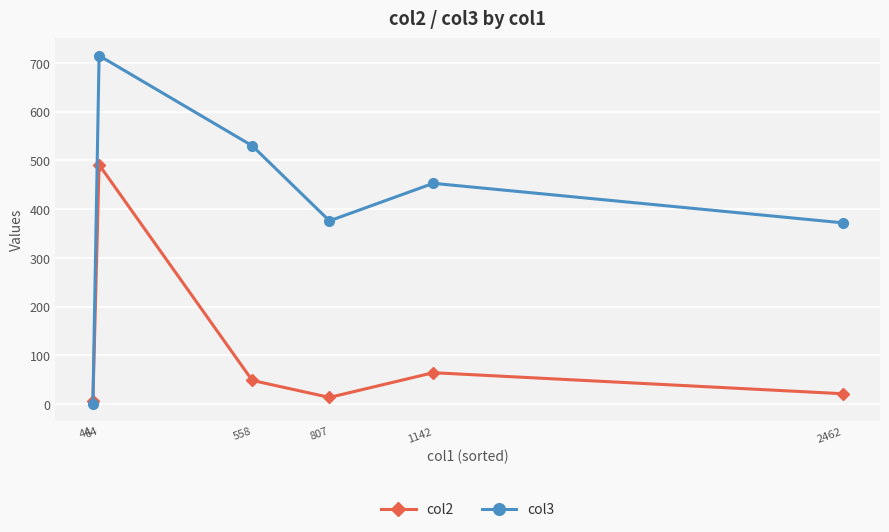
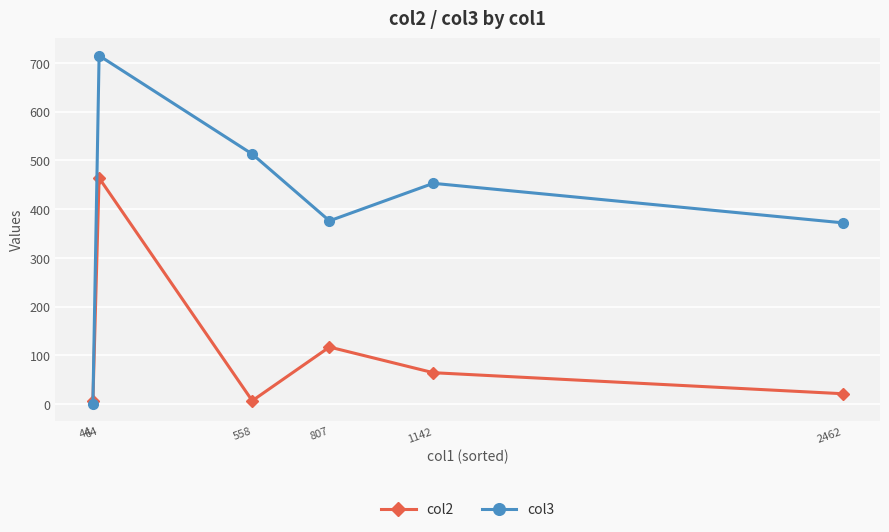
  {
    "col2": {
-     "64": 490,
-     "558": 50,
-     "807": 10,
+     "64": 460,
+     "558": 10,
+     "807": 120,
      "1142": 60,
      "2462": 20
    },
    "col3": {
      "64": 720,
-     "558": 530,
+     "558": 510,
      "807": 380,
      "1142": 450,
      "2462": 370
    }
  }
